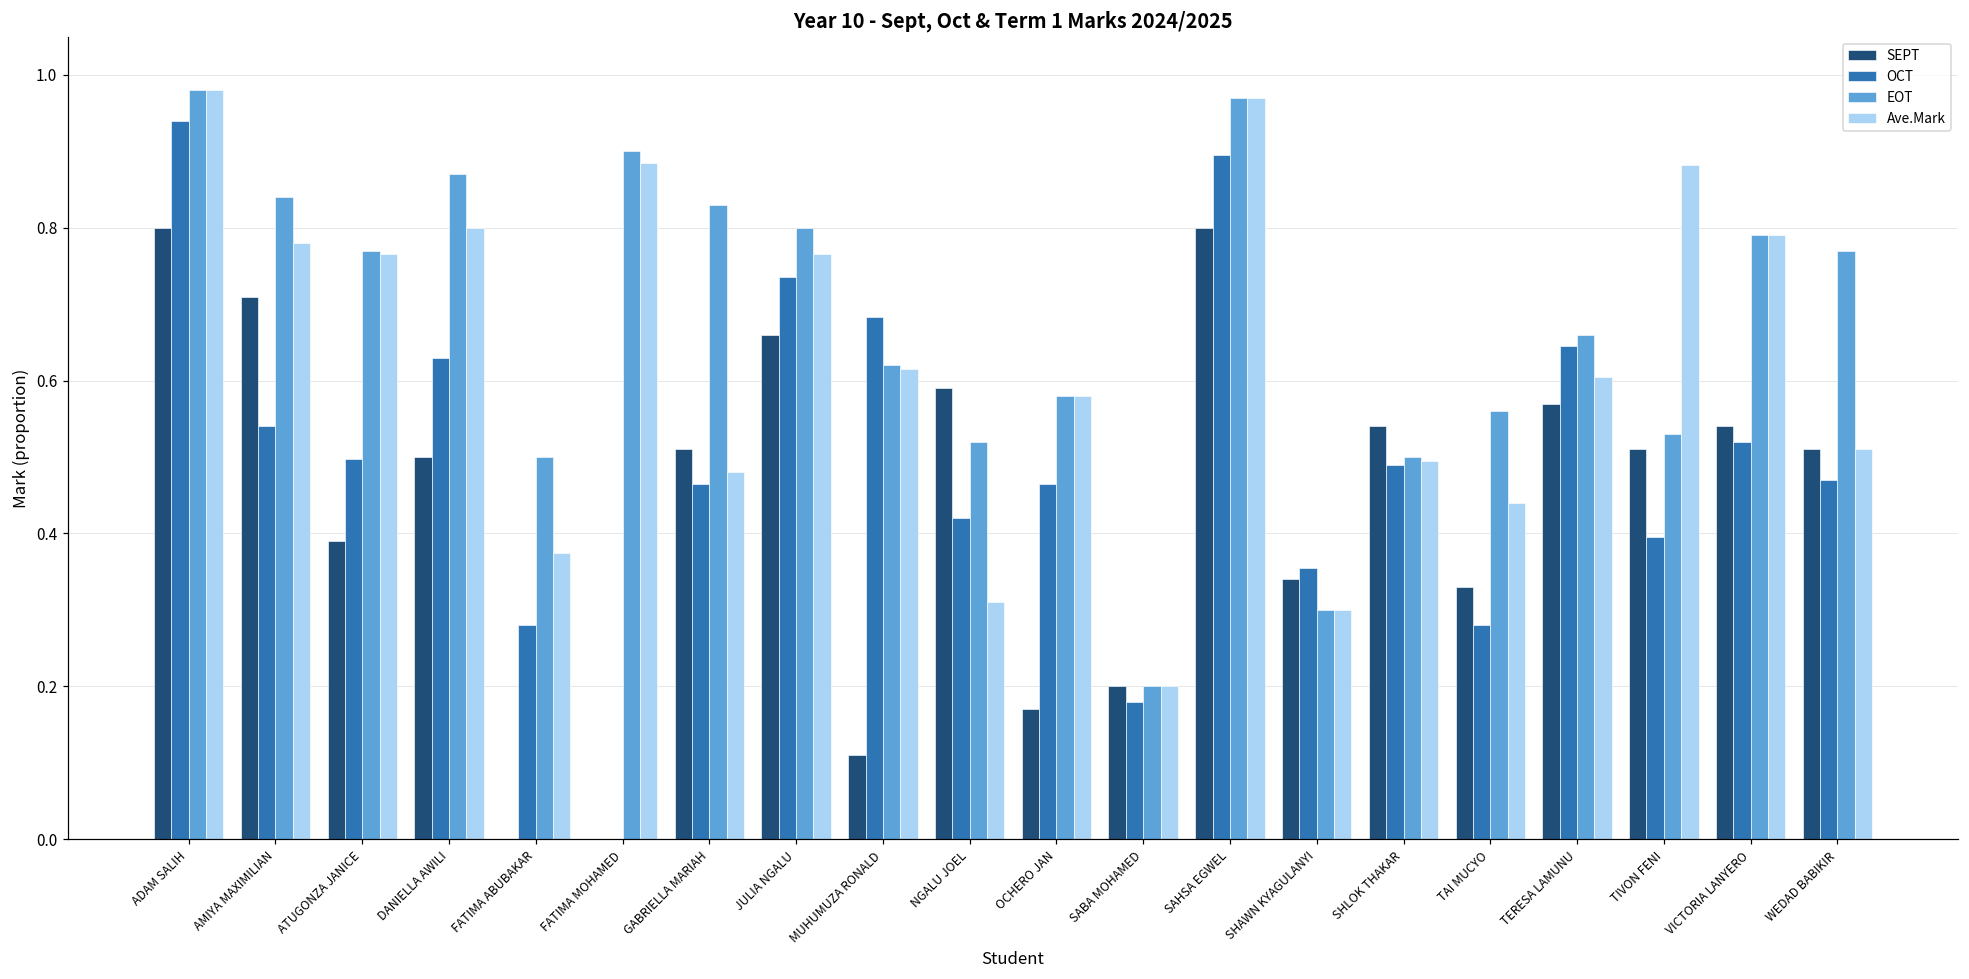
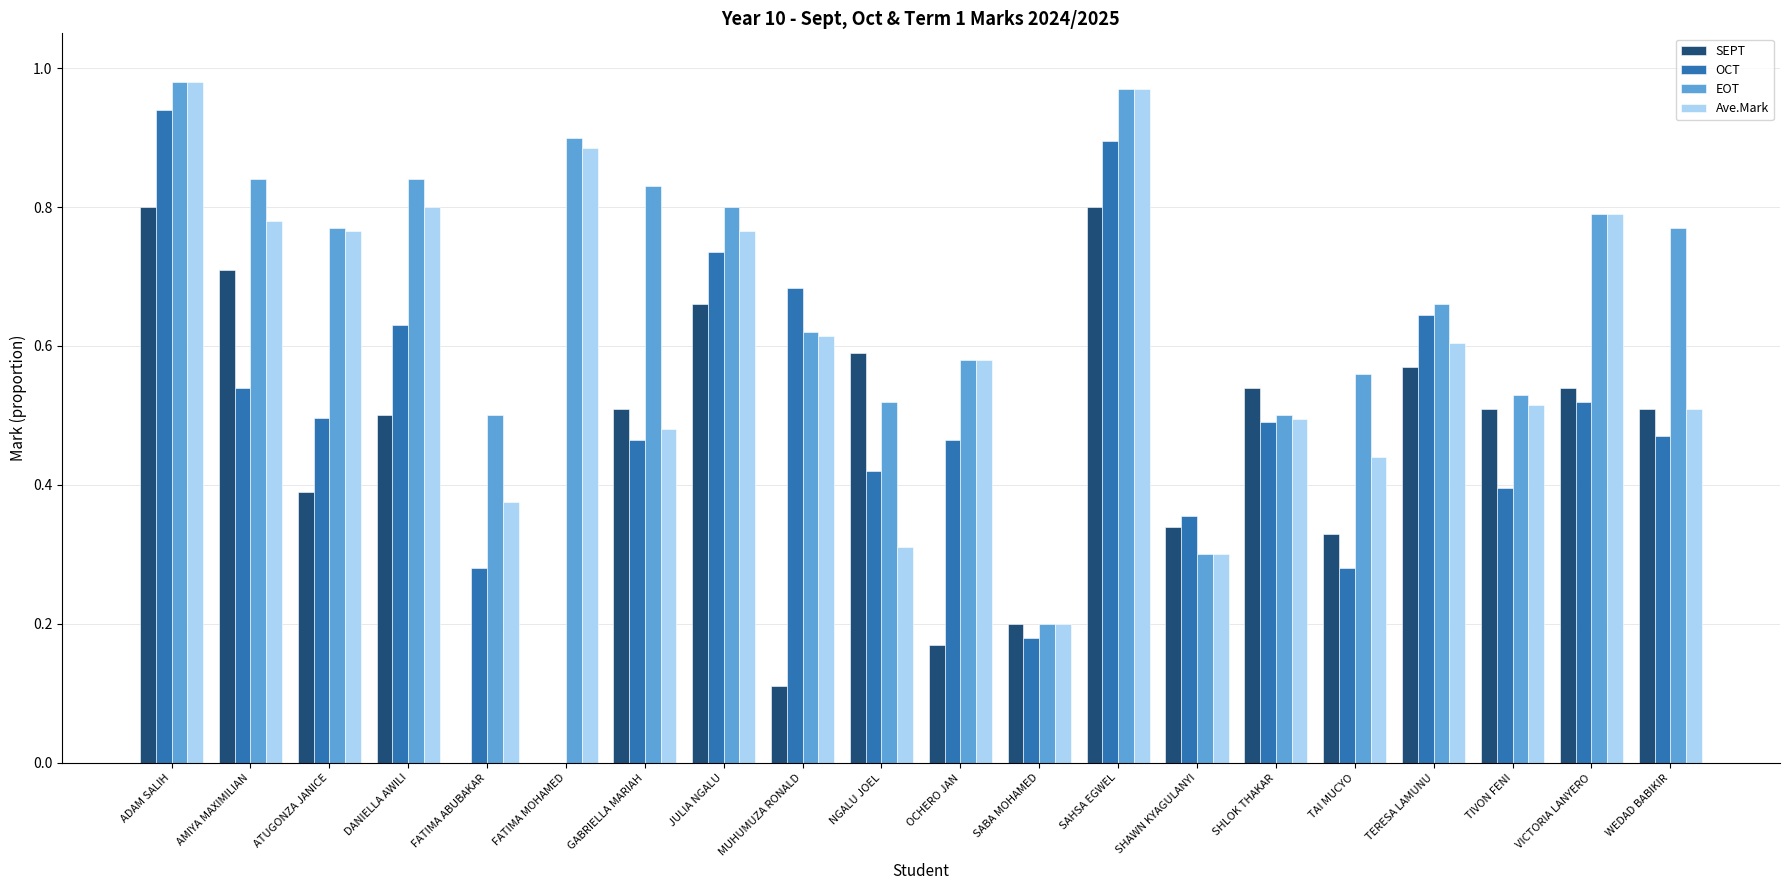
  {
    "SEPT": {
      "ADAM SALIH": 0.80,
      "AMIYA MAXIMILIAN": 0.71,
      "ATUGONZA JANICE": 0.39,
      "DANIELLA AWILI": 0.50,
      "FATIMA ABUBAKAR": 0.00,
      "FATIMA MOHAMED": 0.00,
      "GABRIELLA MARIAH": 0.51,
      "JULIA NGALU": 0.66,
      "MUHUMUZA RONALD": 0.11,
      "NGALU JOEL": 0.59,
      "OCHERO JAN": 0.17,
      "SABA MOHAMED": 0.20,
      "SAHSA EGWEL": 0.80,
      "SHAWN KYAGULANYI": 0.34,
      "SHLOK THAKAR": 0.54,
      "TAI MUCYO": 0.33,
      "TERESA LAMUNU": 0.57,
      "TIVON FENI": 0.51,
      "VICTORIA LANYERO": 0.54,
      "WEDAD BABIKIR": 0.51
    },
    "OCT": {
      "ADAM SALIH": 0.94,
      "AMIYA MAXIMILIAN": 0.54,
      "ATUGONZA JANICE": 0.50,
      "DANIELLA AWILI": 0.63,
      "FATIMA ABUBAKAR": 0.28,
      "FATIMA MOHAMED": 0.00,
      "GABRIELLA MARIAH": 0.47,
      "JULIA NGALU": 0.74,
      "MUHUMUZA RONALD": 0.68,
      "NGALU JOEL": 0.42,
      "OCHERO JAN": 0.47,
      "SABA MOHAMED": 0.18,
      "SAHSA EGWEL": 0.90,
      "SHAWN KYAGULANYI": 0.36,
      "SHLOK THAKAR": 0.49,
      "TAI MUCYO": 0.28,
      "TERESA LAMUNU": 0.65,
      "TIVON FENI": 0.40,
      "VICTORIA LANYERO": 0.52,
      "WEDAD BABIKIR": 0.47
    },
    "EOT": {
      "ADAM SALIH": 0.98,
      "AMIYA MAXIMILIAN": 0.84,
      "ATUGONZA JANICE": 0.77,
-     "DANIELLA AWILI": 0.87,
+     "DANIELLA AWILI": 0.84,
      "FATIMA ABUBAKAR": 0.50,
      "FATIMA MOHAMED": 0.90,
      "GABRIELLA MARIAH": 0.83,
      "JULIA NGALU": 0.80,
      "MUHUMUZA RONALD": 0.62,
      "NGALU JOEL": 0.52,
      "OCHERO JAN": 0.58,
      "SABA MOHAMED": 0.20,
      "SAHSA EGWEL": 0.97,
      "SHAWN KYAGULANYI": 0.30,
      "SHLOK THAKAR": 0.50,
      "TAI MUCYO": 0.56,
      "TERESA LAMUNU": 0.66,
      "TIVON FENI": 0.53,
      "VICTORIA LANYERO": 0.79,
      "WEDAD BABIKIR": 0.77
    },
    "Ave.Mark": {
      "ADAM SALIH": 0.98,
      "AMIYA MAXIMILIAN": 0.78,
      "ATUGONZA JANICE": 0.77,
      "DANIELLA AWILI": 0.80,
      "FATIMA ABUBAKAR": 0.38,
      "FATIMA MOHAMED": 0.89,
      "GABRIELLA MARIAH": 0.48,
      "JULIA NGALU": 0.77,
      "MUHUMUZA RONALD": 0.62,
      "NGALU JOEL": 0.31,
      "OCHERO JAN": 0.58,
      "SABA MOHAMED": 0.20,
      "SAHSA EGWEL": 0.97,
      "SHAWN KYAGULANYI": 0.30,
      "SHLOK THAKAR": 0.50,
      "TAI MUCYO": 0.44,
      "TERESA LAMUNU": 0.61,
-     "TIVON FENI": 0.88,
+     "TIVON FENI": 0.52,
      "VICTORIA LANYERO": 0.79,
      "WEDAD BABIKIR": 0.51
    }
  }
